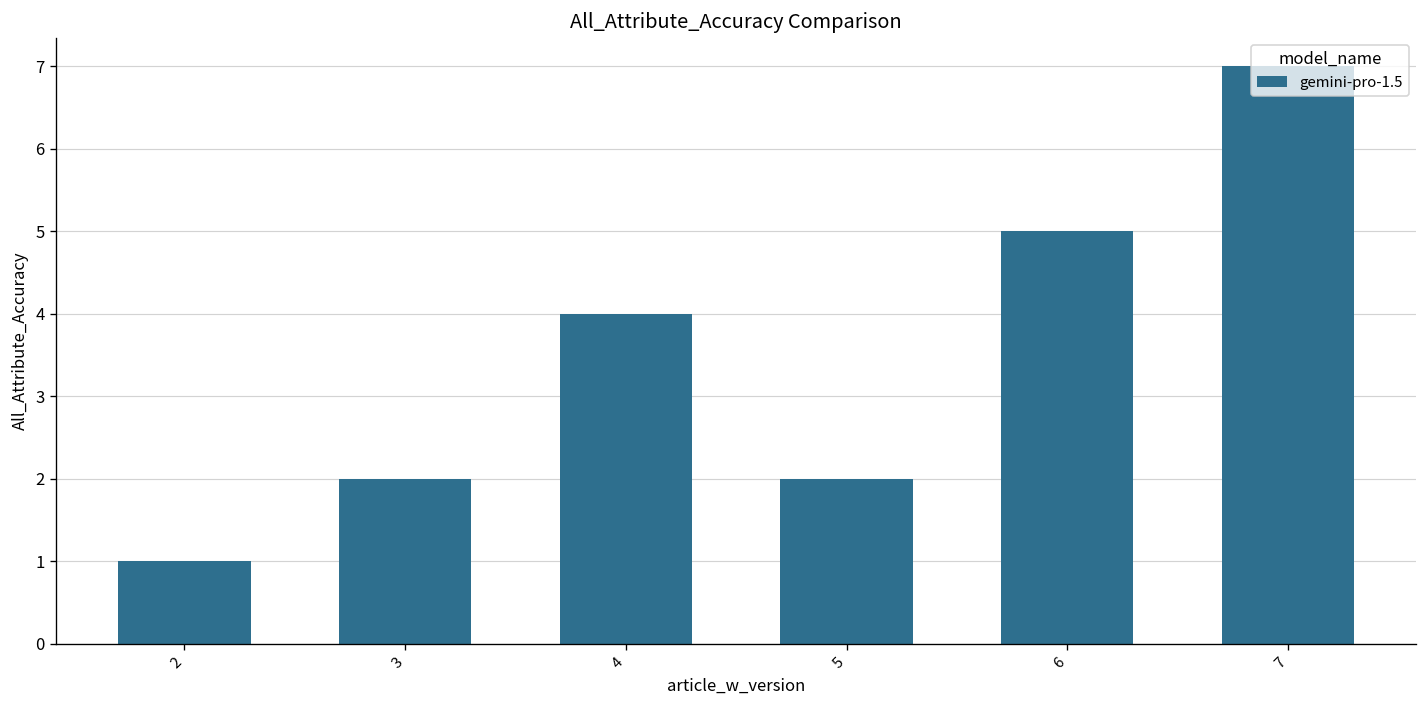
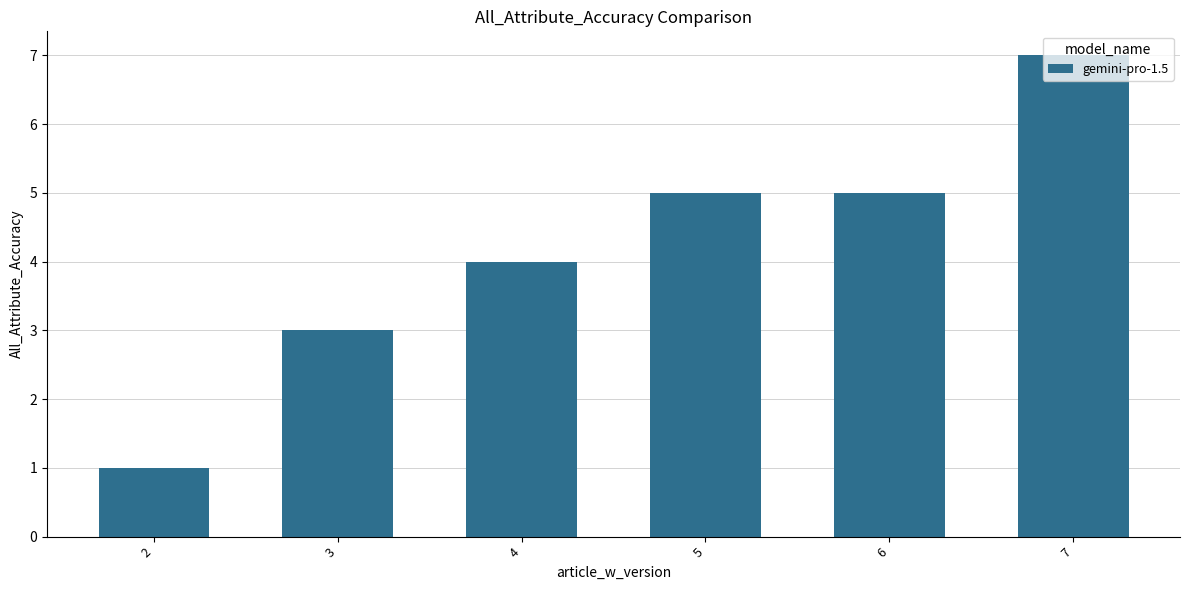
  {
    "2": 1,
-   "3": 2,
+   "3": 3,
    "4": 4,
-   "5": 2,
+   "5": 5,
    "6": 5
  }
